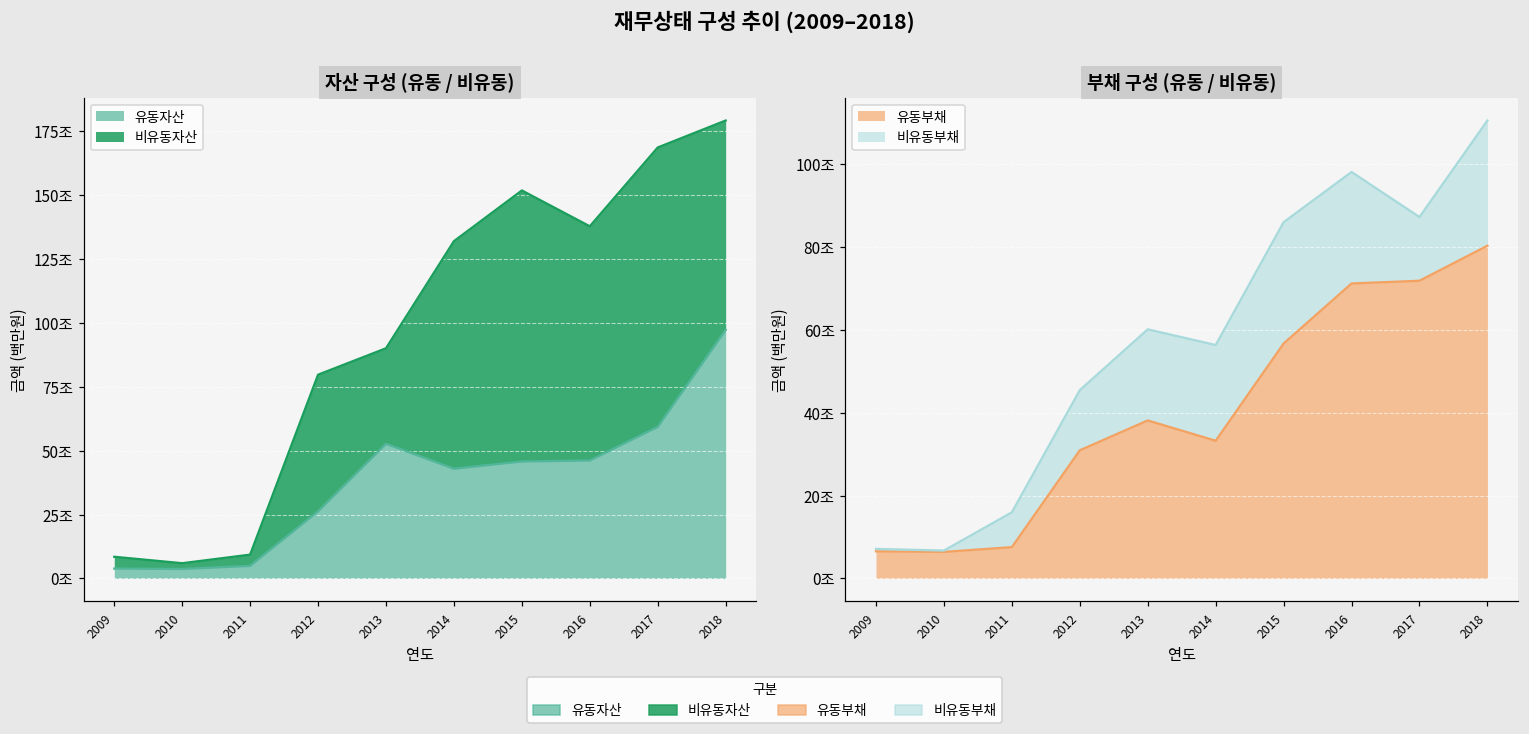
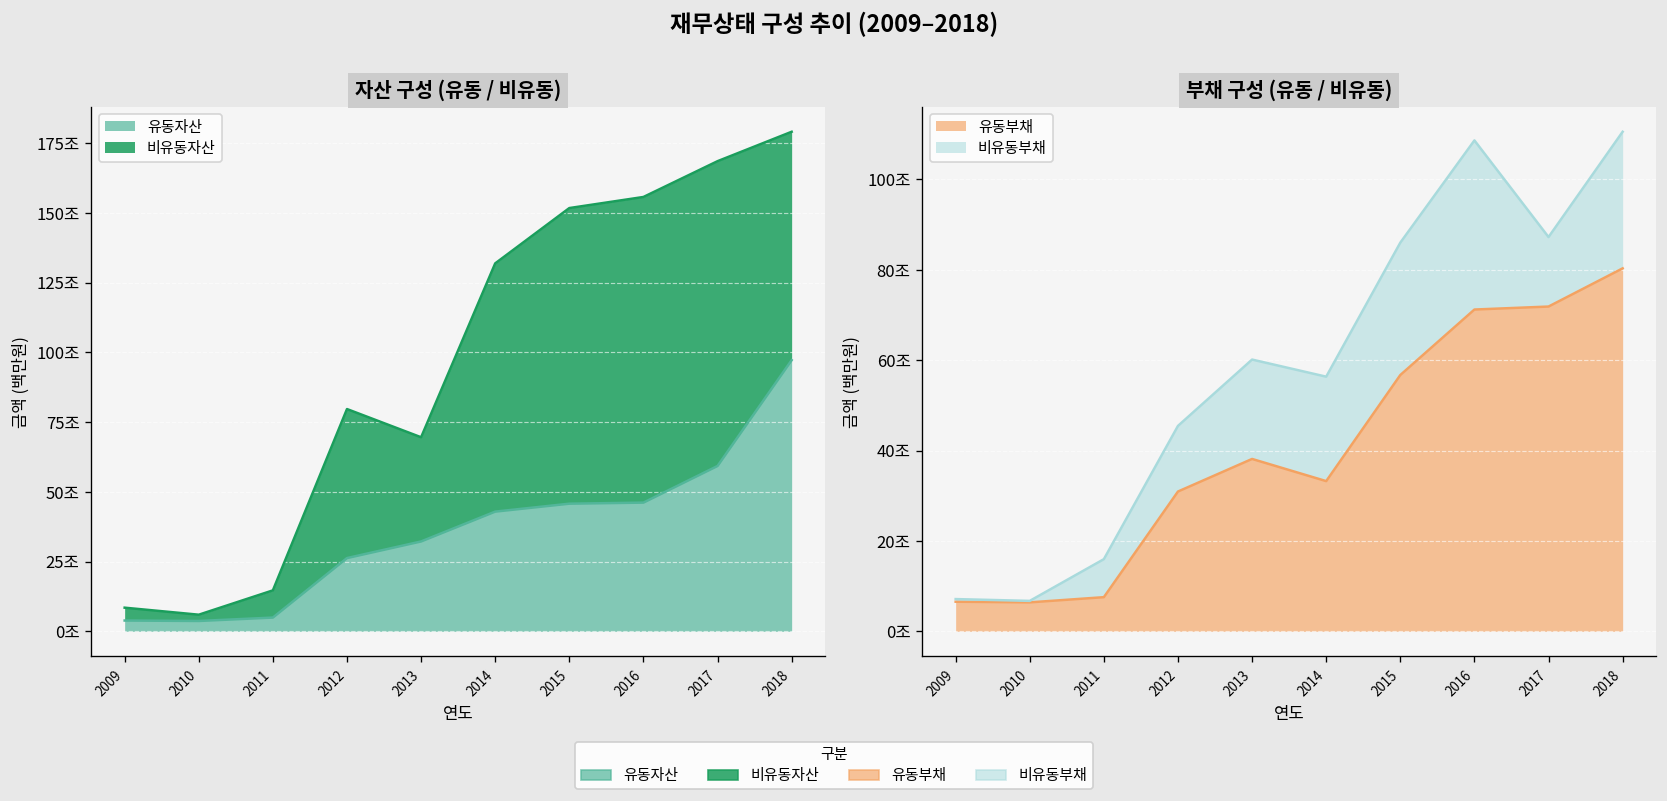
  {
    "자산 구성 (유동 / 비유동)": {
      "유동자산": {
        "2009": "4조",
        "2010": "4조",
        "2011": "5조",
        "2012": "26조",
-       "2013": "53조",
+       "2013": "32조",
        "2014": "43조",
        "2015": "46조",
        "2016": "46조",
        "2017": "59조",
        "2018": "97조"
      },
      "비유동자산": {
        "2009": "5조",
        "2010": "2조",
-       "2011": "4조",
+       "2011": "10조",
        "2012": "53조",
        "2013": "37조",
        "2014": "89조",
        "2015": "106조",
-       "2016": "92조",
+       "2016": "110조",
        "2017": "109조",
        "2018": "82조"
      }
    },
    "부채 구성 (유동 / 비유동)": {
      "유동부채": {
        "2011": "8조",
        "2012": "31조",
        "2013": "38조",
        "2014": "33조",
        "2015": "57조",
        "2016": "71조",
        "2017": "72조",
        "2018": "80조"
      },
      "비유동부채": {
        "2011": "8조",
        "2012": "15조",
        "2013": "22조",
        "2014": "23조",
        "2015": "29조",
-       "2016": "27조",
+       "2016": "37조",
        "2017": "15조",
        "2018": "30조"
      }
    }
  }
